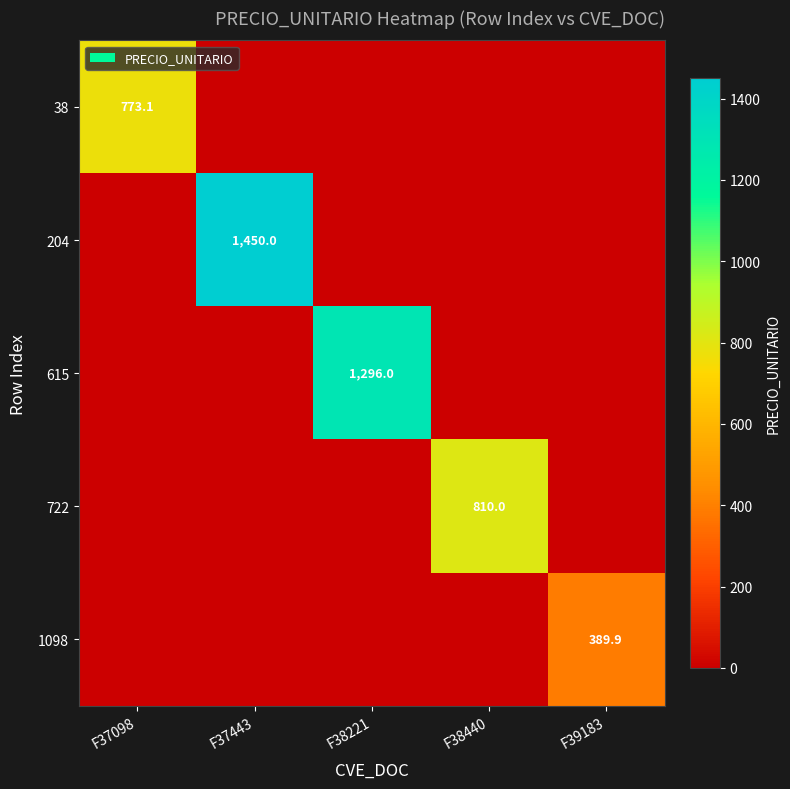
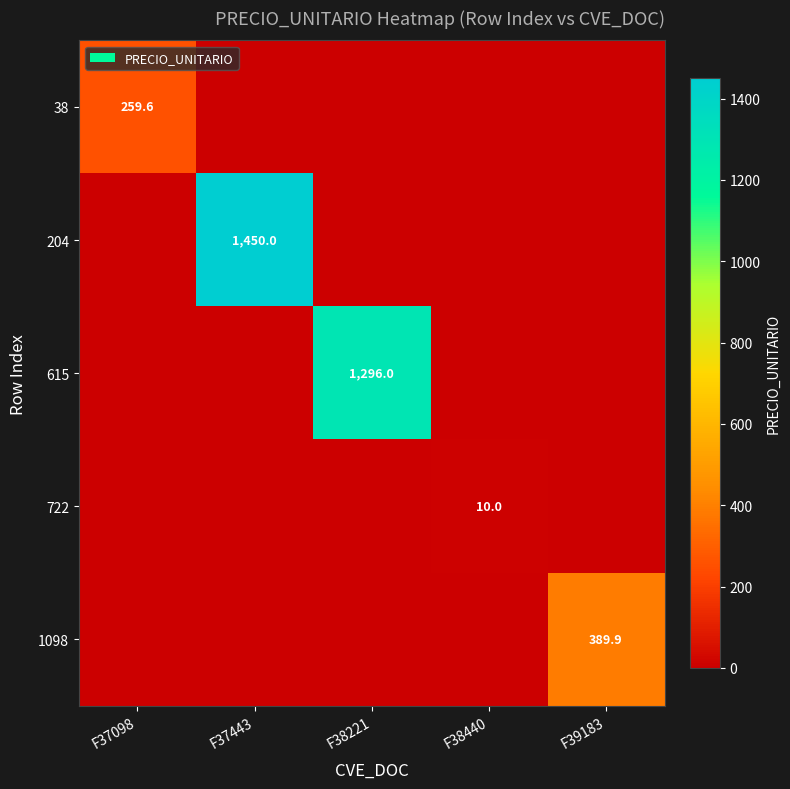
  {
    "38": {
-     "F37098": "773.1"
+     "F37098": "259.6"
    },
    "204": {
      "F37443": "1,450.0"
    },
    "615": {
      "F38221": "1,296.0"
    },
    "722": {
-     "F38440": "810.0"
+     "F38440": "10.0"
    },
    "1098": {
      "F39183": "389.9"
    }
  }
